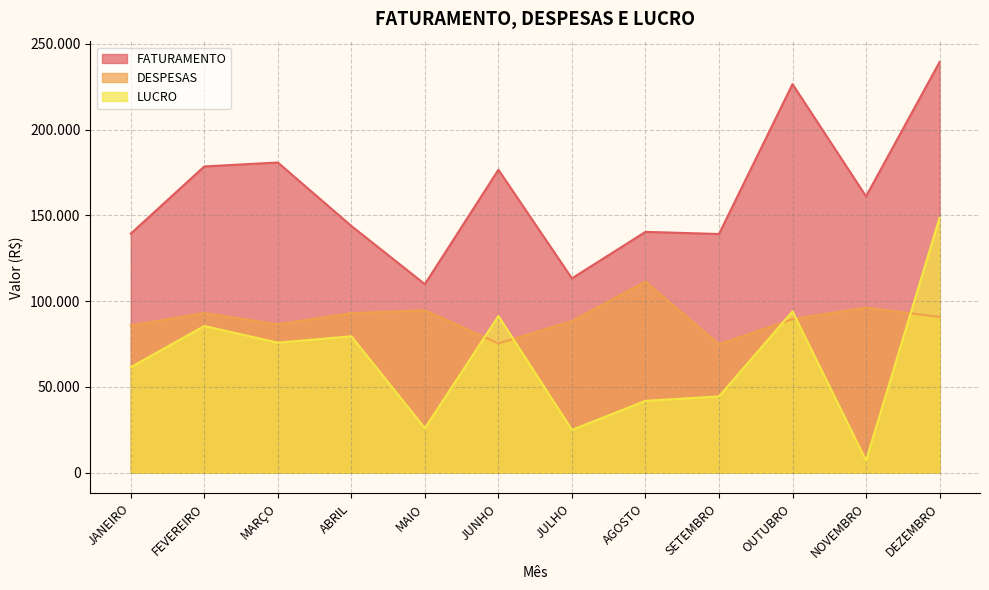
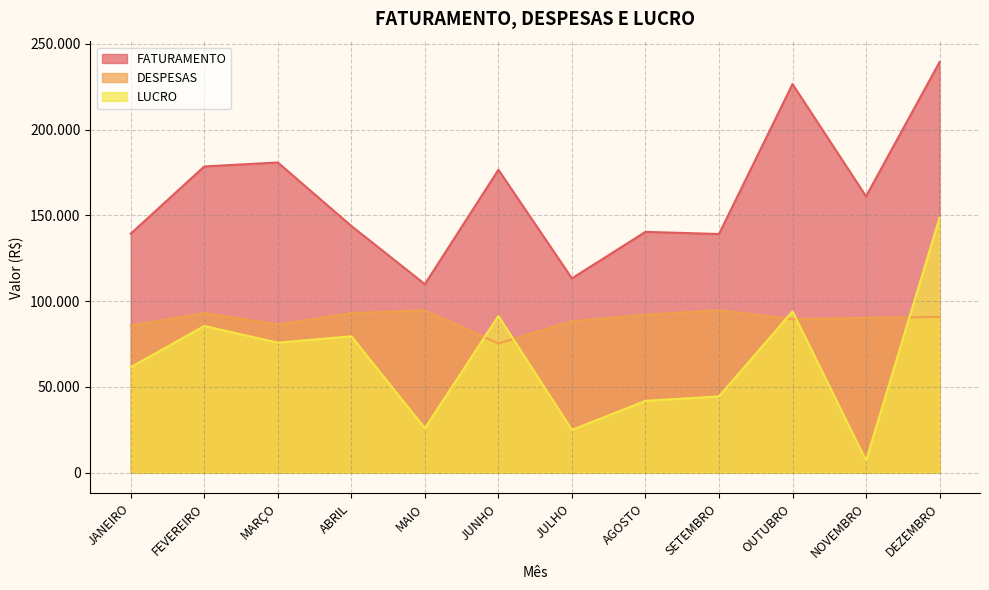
  {
    "FATURAMENTO": {
      "JANEIRO": 139,
      "FEVEREIRO": 179,
      "MARÇO": 181,
      "ABRIL": 144,
      "MAIO": 110,
      "JUNHO": 177,
      "JULHO": 113,
      "AGOSTO": 140,
      "SETEMBRO": 139,
      "OUTUBRO": 227,
      "NOVEMBRO": 161,
      "DEZEMBRO": 239
    },
    "DESPESAS": {
      "JANEIRO": 86,
      "FEVEREIRO": 93,
      "MARÇO": 86,
      "ABRIL": 93,
      "MAIO": 95,
      "JUNHO": 75,
      "JULHO": 88,
-     "AGOSTO": 111,
-     "SETEMBRO": 75,
+     "AGOSTO": 92,
+     "SETEMBRO": 95,
      "OUTUBRO": 90,
-     "NOVEMBRO": 96,
+     "NOVEMBRO": 90,
      "DEZEMBRO": 91
    },
    "LUCRO": {
      "JANEIRO": 61,
      "FEVEREIRO": 86,
      "MARÇO": 76,
      "ABRIL": 79,
      "MAIO": 26,
      "JUNHO": 91,
      "JULHO": 25,
      "AGOSTO": 42,
      "SETEMBRO": 44,
      "OUTUBRO": 94,
      "NOVEMBRO": 7,
      "DEZEMBRO": 149
    }
  }
